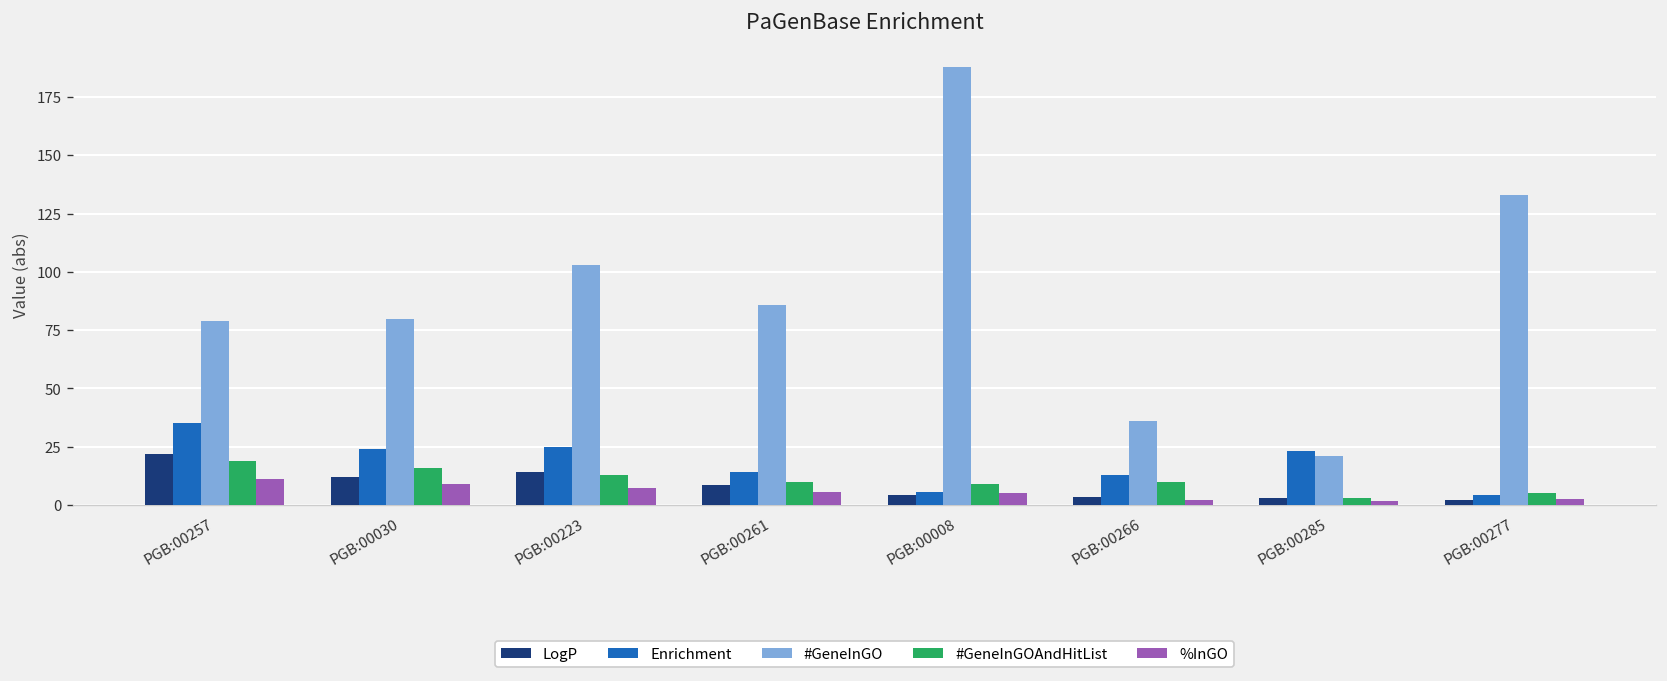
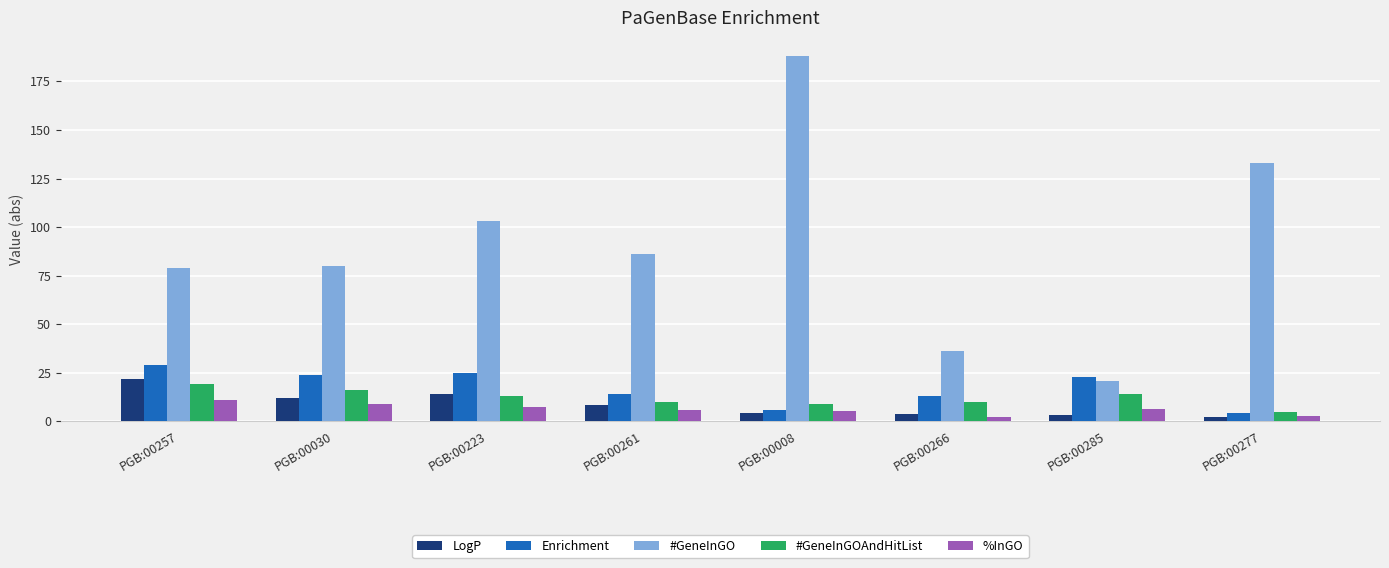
  {
    "LogP": {
      "PGB:00257": 22,
      "PGB:00030": 12,
      "PGB:00223": 14,
      "PGB:00261": 9,
      "PGB:00008": 5,
      "PGB:00266": 4,
      "PGB:00285": 3,
      "PGB:00277": 2
    },
    "Enrichment": {
-     "PGB:00257": 35,
+     "PGB:00257": 29,
      "PGB:00030": 24,
      "PGB:00223": 25,
      "PGB:00261": 14,
      "PGB:00008": 6,
      "PGB:00266": 13,
      "PGB:00285": 23,
      "PGB:00277": 5
    },
    "#GeneInGO": {
      "PGB:00257": 79,
      "PGB:00030": 80,
      "PGB:00223": 103,
      "PGB:00261": 86,
      "PGB:00008": 188,
      "PGB:00266": 36,
      "PGB:00285": 21,
      "PGB:00277": 133
    },
    "#GeneInGOAndHitList": {
      "PGB:00257": 19,
      "PGB:00030": 16,
      "PGB:00223": 13,
      "PGB:00261": 10,
      "PGB:00008": 9,
      "PGB:00266": 10,
-     "PGB:00285": 3,
+     "PGB:00285": 14,
      "PGB:00277": 5
    },
    "%InGO": {
      "PGB:00257": 11,
      "PGB:00030": 9,
      "PGB:00223": 7,
      "PGB:00261": 6,
      "PGB:00008": 5,
      "PGB:00266": 2,
-     "PGB:00285": 2,
+     "PGB:00285": 6,
      "PGB:00277": 3
    }
  }
